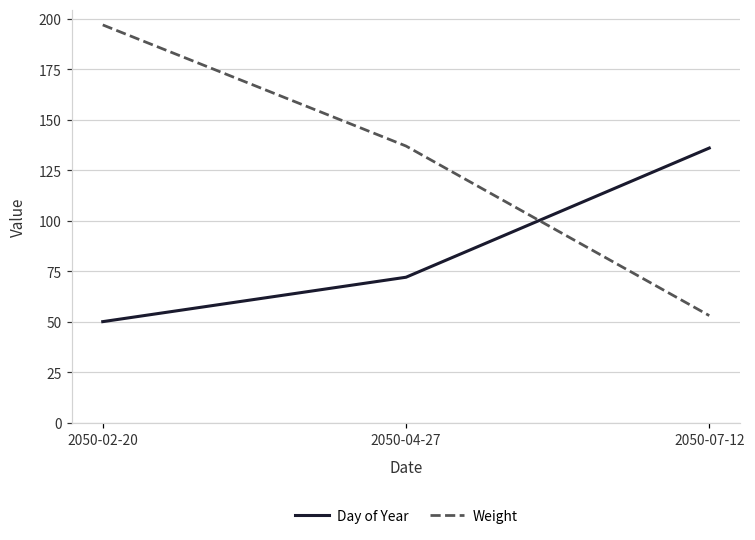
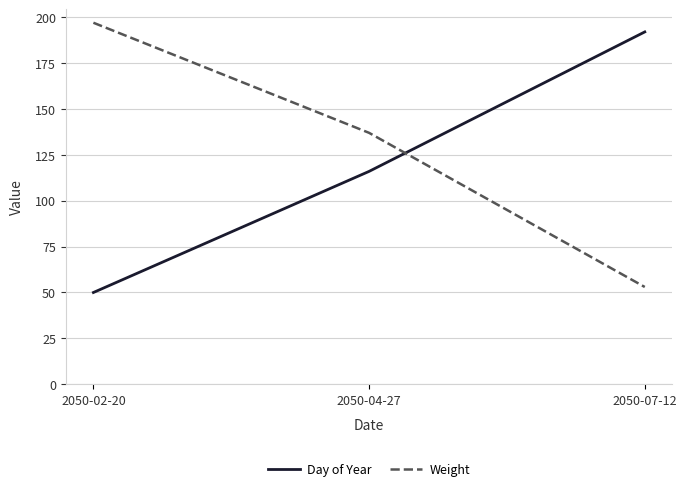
  {
    "Day of Year": {
      "2050-02-20": 50,
-     "2050-04-27": 72,
-     "2050-07-12": 136
+     "2050-04-27": 116,
+     "2050-07-12": 192
    },
    "Weight": {
      "2050-02-20": 197,
      "2050-04-27": 137,
      "2050-07-12": 53
    }
  }
